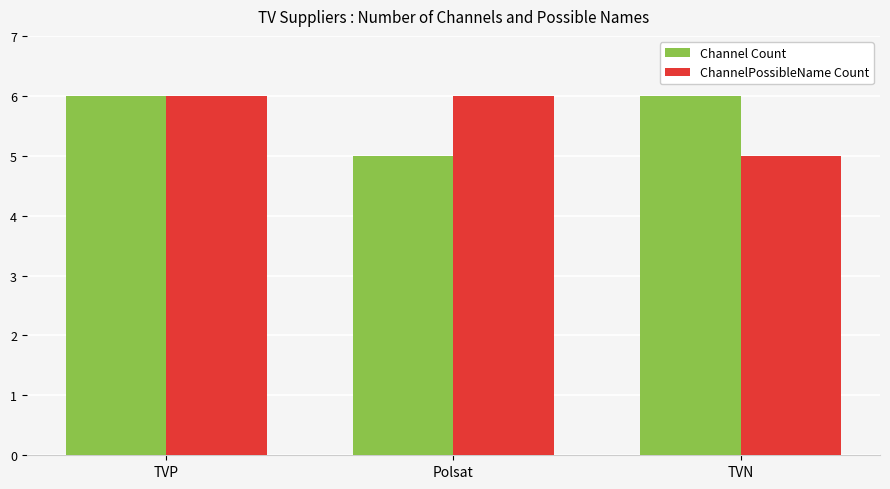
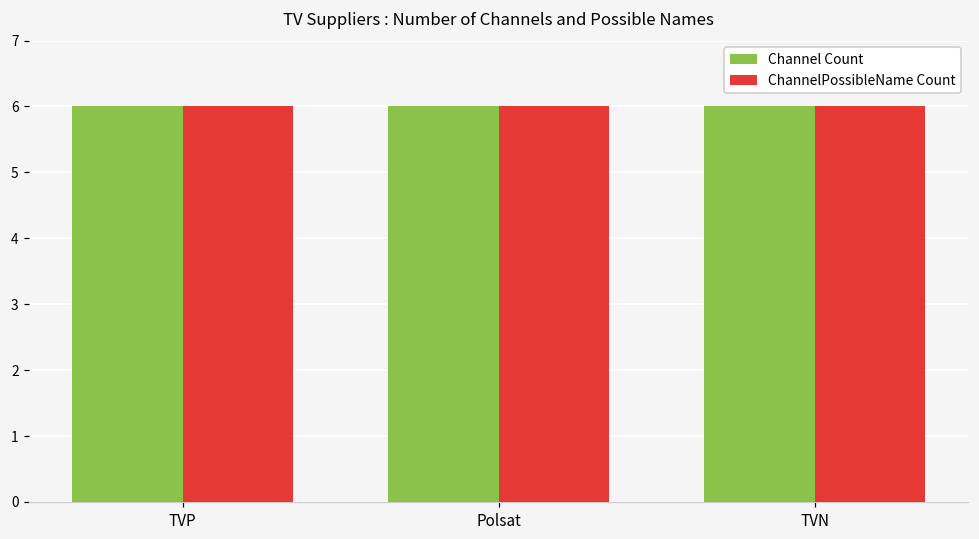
  {
    "Channel Count": {
      "TVP": 6,
-     "Polsat": 5,
+     "Polsat": 6,
      "TVN": 6
    },
    "ChannelPossibleName Count": {
      "TVP": 6,
      "Polsat": 6,
-     "TVN": 5
+     "TVN": 6
    }
  }
